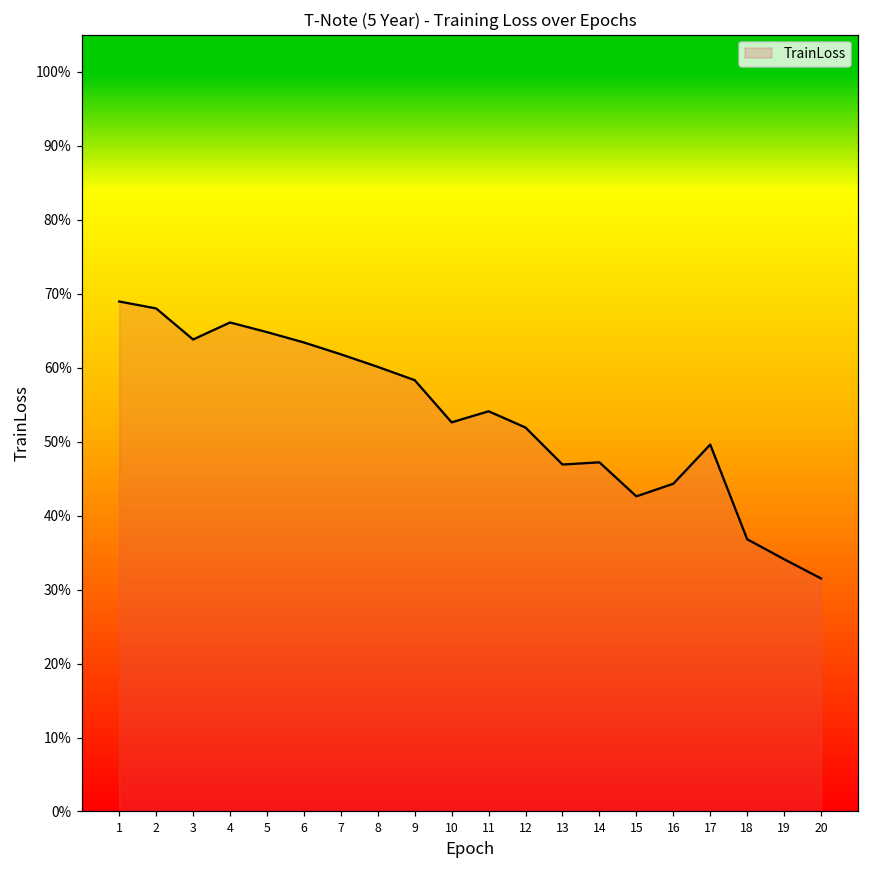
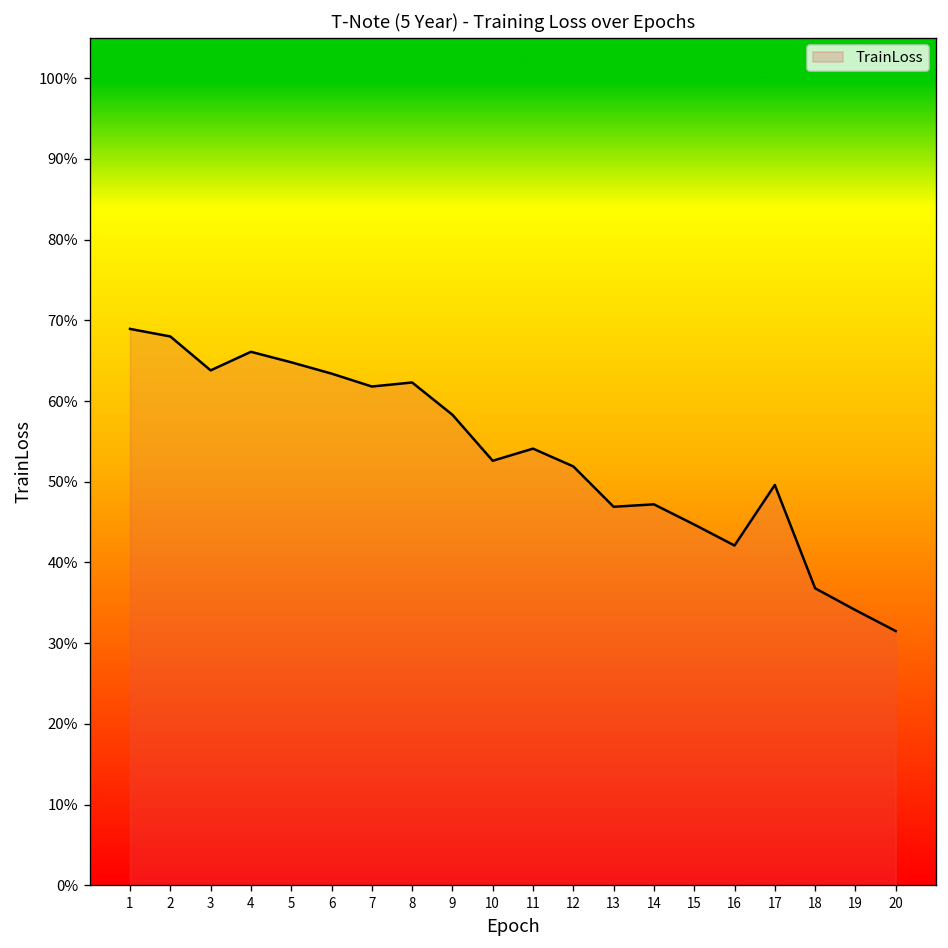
  {
    "1": "69%",
    "2": "68%",
    "3": "64%",
    "4": "66%",
    "5": "65%",
    "6": "63%",
    "7": "62%",
-   "8": "60%",
+   "8": "62%",
    "9": "58%",
    "10": "53%",
    "11": "54%",
    "12": "52%",
    "13": "47%",
    "14": "47%",
-   "15": "43%",
-   "16": "44%",
+   "15": "45%",
+   "16": "42%",
    "17": "50%",
    "18": "37%",
    "19": "34%",
    "20": "32%"
  }
